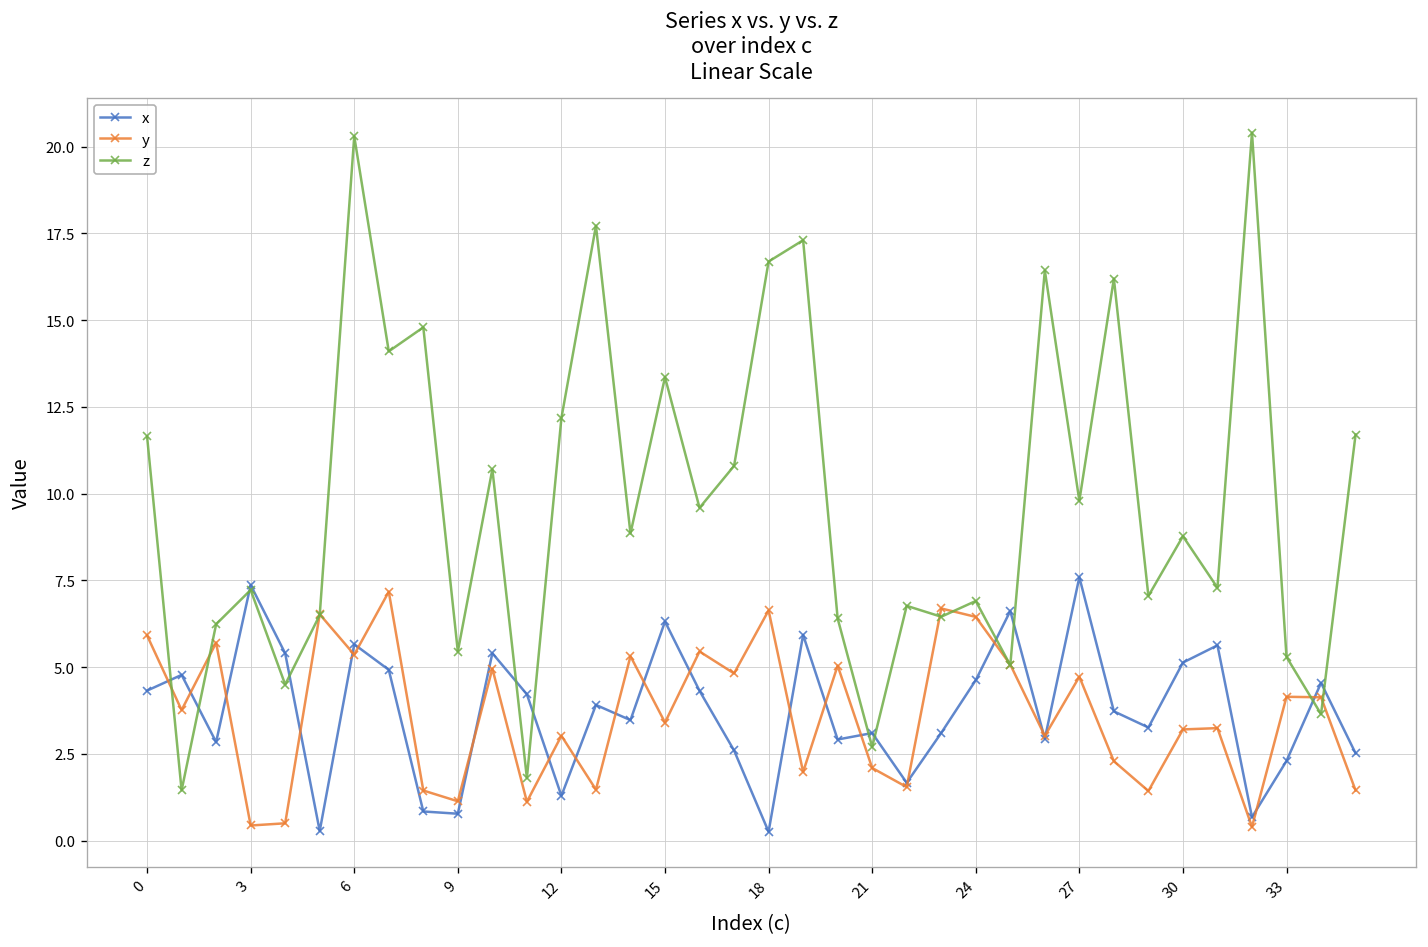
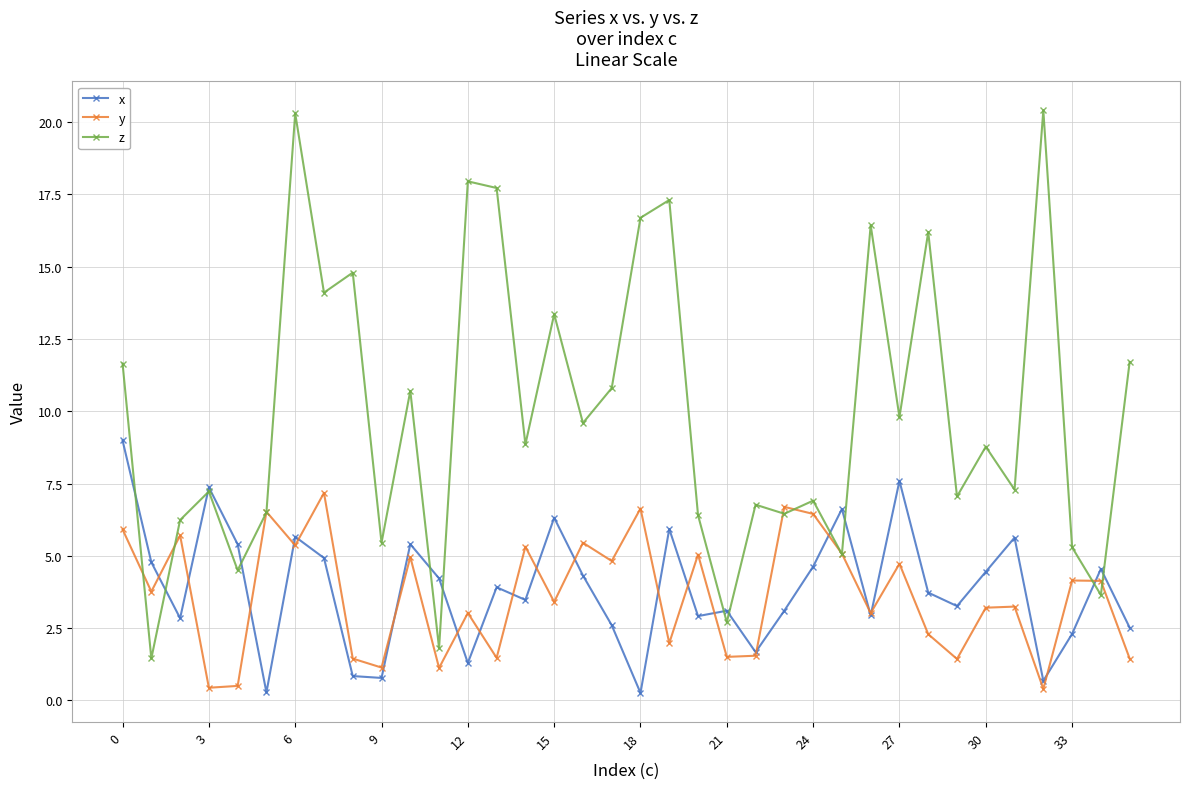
  {
    "x": {
-     "0": 4.3,
+     "0": 9.0,
      "3": 7.4,
      "6": 5.7,
      "9": 0.8,
      "12": 1.3,
      "15": 6.3,
      "18": 0.3,
      "21": 3.1,
      "24": 4.6,
      "27": 7.6,
-     "30": 5.1,
+     "30": 4.4,
      "33": 2.3
    },
    "y": {
      "0": 5.9,
      "3": 0.4,
      "6": 5.4,
      "9": 1.1,
      "12": 3.0,
      "15": 3.4,
      "18": 6.6,
-     "21": 2.1,
+     "21": 1.5,
      "24": 6.4,
      "27": 4.7,
      "30": 3.2,
      "33": 4.1
    },
    "z": {
      "0": 11.6,
      "3": 7.2,
      "6": 20.3,
      "9": 5.5,
-     "12": 12.2,
+     "12": 17.9,
      "15": 13.4,
      "18": 16.7,
      "21": 2.7,
      "24": 6.9,
      "27": 9.8,
      "30": 8.8,
      "33": 5.3
    }
  }
